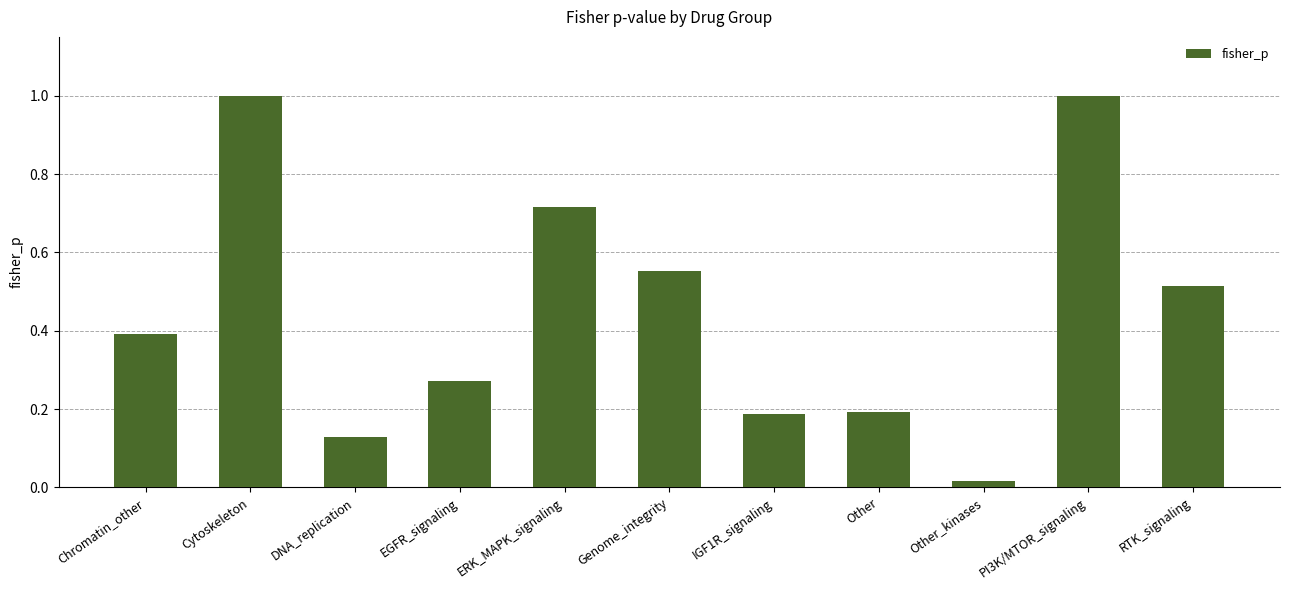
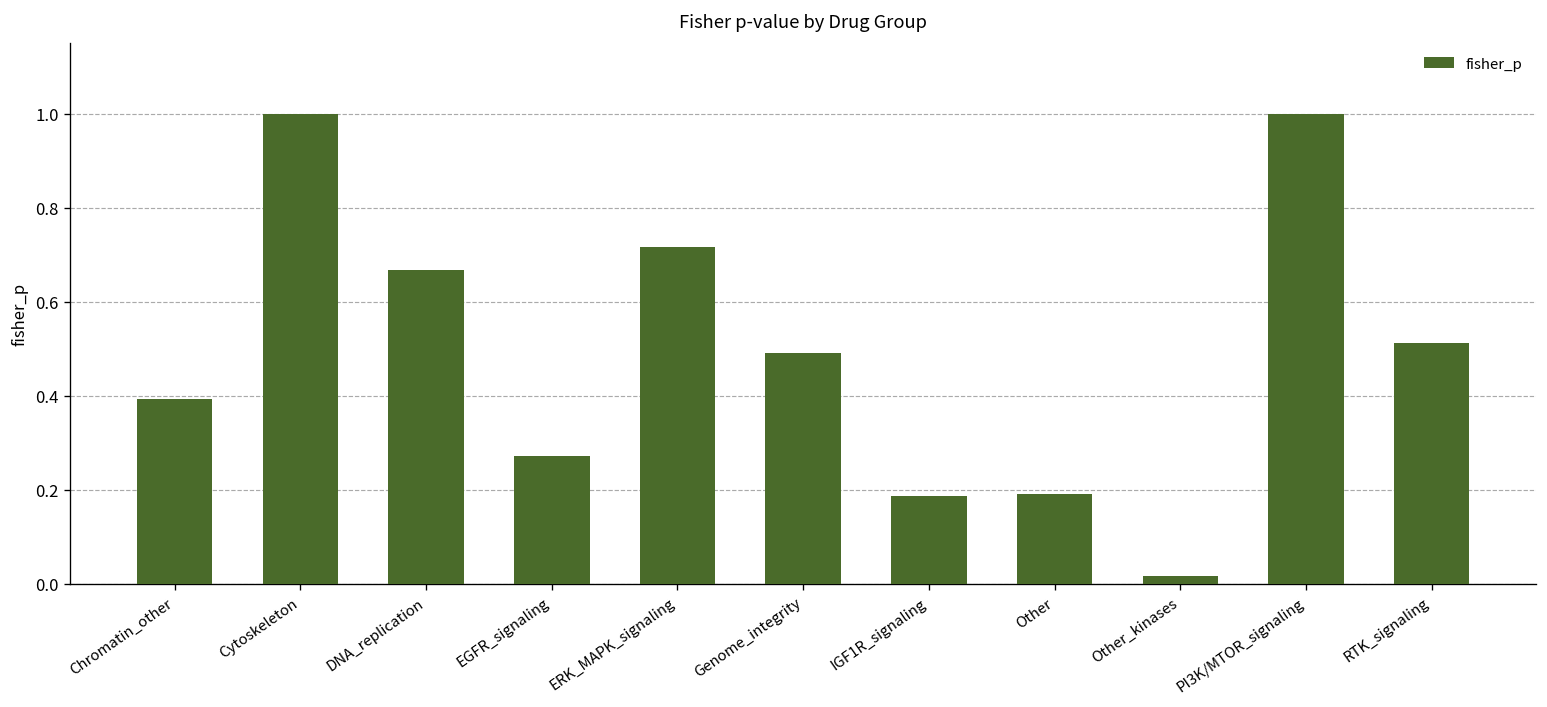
  {
    "Chromatin_other": 0.39,
    "Cytoskeleton": 1.00,
-   "DNA_replication": 0.13,
+   "DNA_replication": 0.67,
    "EGFR_signaling": 0.27,
    "ERK_MAPK_signaling": 0.72,
-   "Genome_integrity": 0.55,
+   "Genome_integrity": 0.49,
    "IGF1R_signaling": 0.19,
    "Other": 0.19,
    "Other_kinases": 0.02,
    "PI3K/MTOR_signaling": 1.00,
    "RTK_signaling": 0.51
  }
